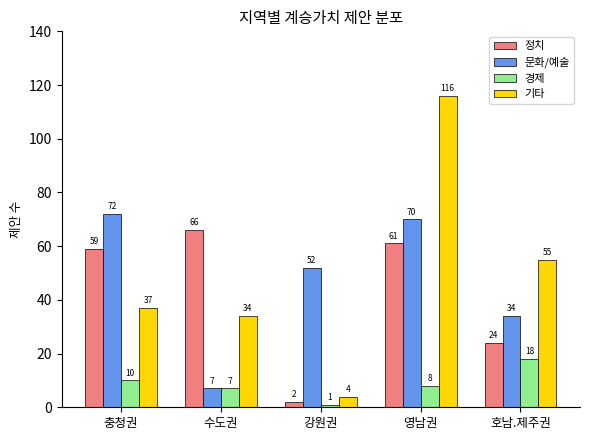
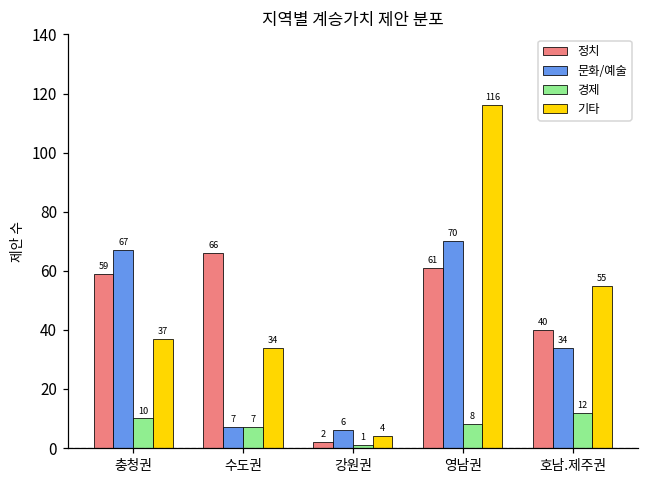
  {
    "정치": {
      "충청권": 59,
      "수도권": 66,
      "강원권": 2,
      "영남권": 61,
-     "호남.제주권": 24
+     "호남.제주권": 40
    },
    "문화/예술": {
-     "충청권": 72,
+     "충청권": 67,
      "수도권": 7,
-     "강원권": 52,
+     "강원권": 6,
      "영남권": 70,
      "호남.제주권": 34
    },
    "경제": {
      "충청권": 10,
      "수도권": 7,
      "강원권": 1,
      "영남권": 8,
-     "호남.제주권": 18
+     "호남.제주권": 12
    },
    "기타": {
      "충청권": 37,
      "수도권": 34,
      "강원권": 4,
      "영남권": 116,
      "호남.제주권": 55
    }
  }
